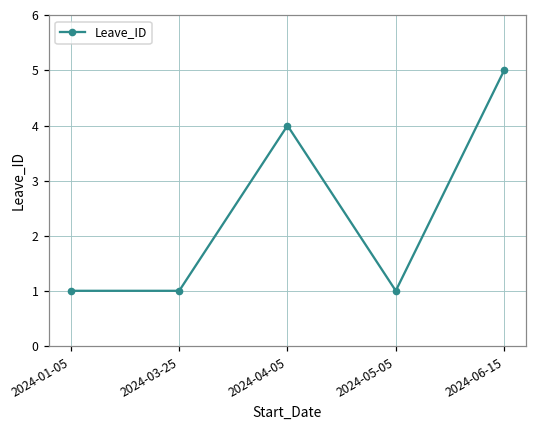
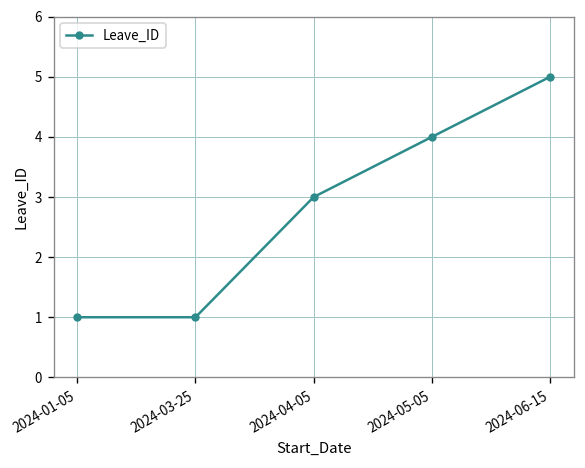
  {
    "2024-01-05": 1,
    "2024-03-25": 1,
-   "2024-04-05": 4,
-   "2024-05-05": 1,
+   "2024-04-05": 3,
+   "2024-05-05": 4,
    "2024-06-15": 5
  }
